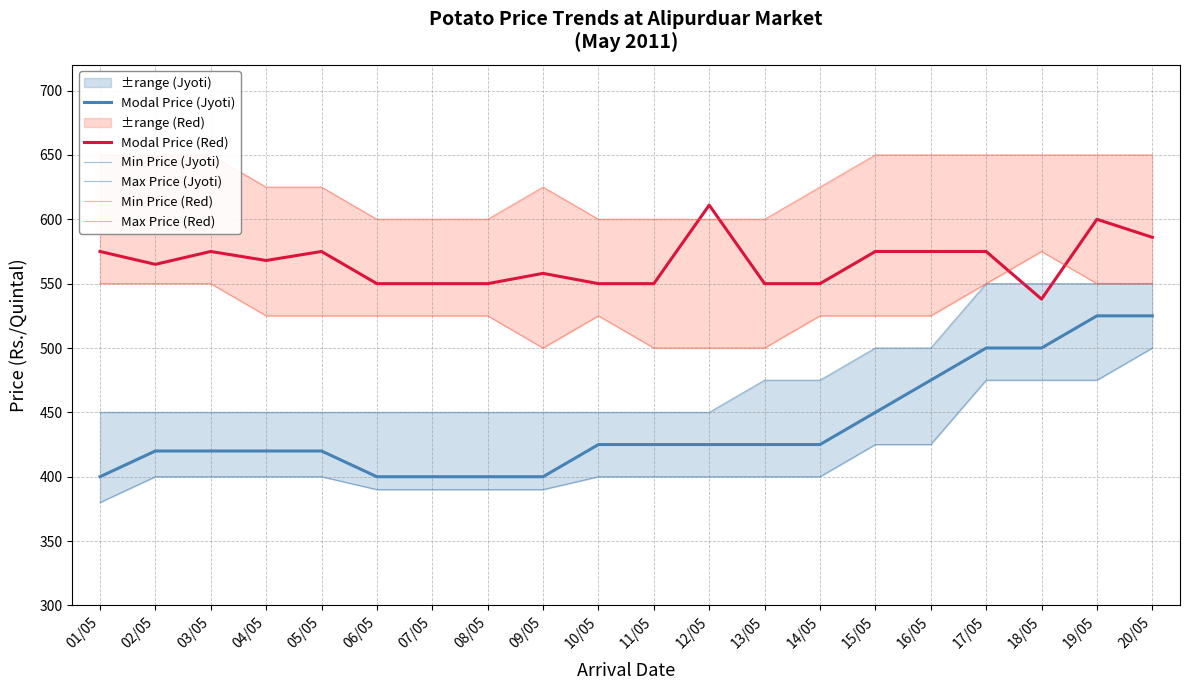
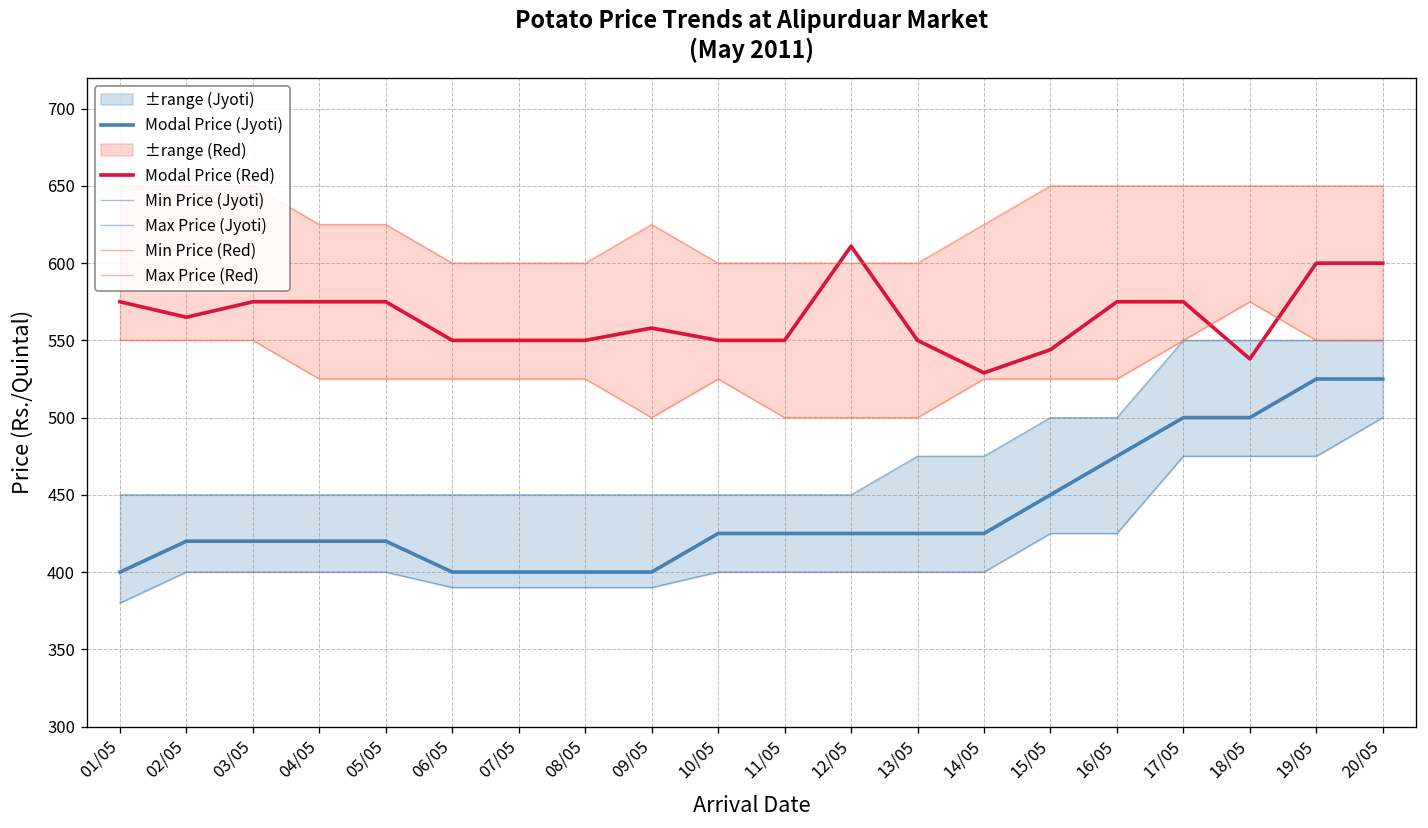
  {
    "Modal Price (Red)": {
      "01/05": 575,
      "02/05": 565,
      "03/05": 575,
-     "04/05": 568,
+     "04/05": 575,
      "05/05": 575,
      "06/05": 550,
      "07/05": 550,
      "08/05": 550,
      "09/05": 558,
      "10/05": 550,
      "11/05": 550,
      "12/05": 611,
      "13/05": 550,
-     "14/05": 550,
-     "15/05": 575,
+     "14/05": 529,
+     "15/05": 544,
      "16/05": 575,
      "17/05": 575,
      "18/05": 538,
      "19/05": 600,
-     "20/05": 586
+     "20/05": 600
    }
  }
